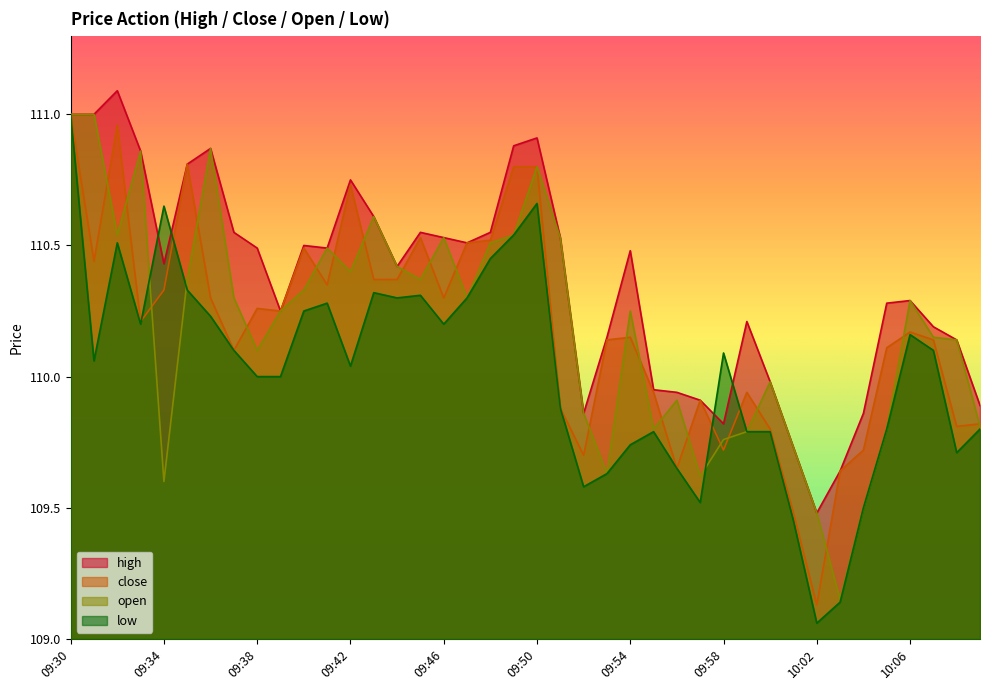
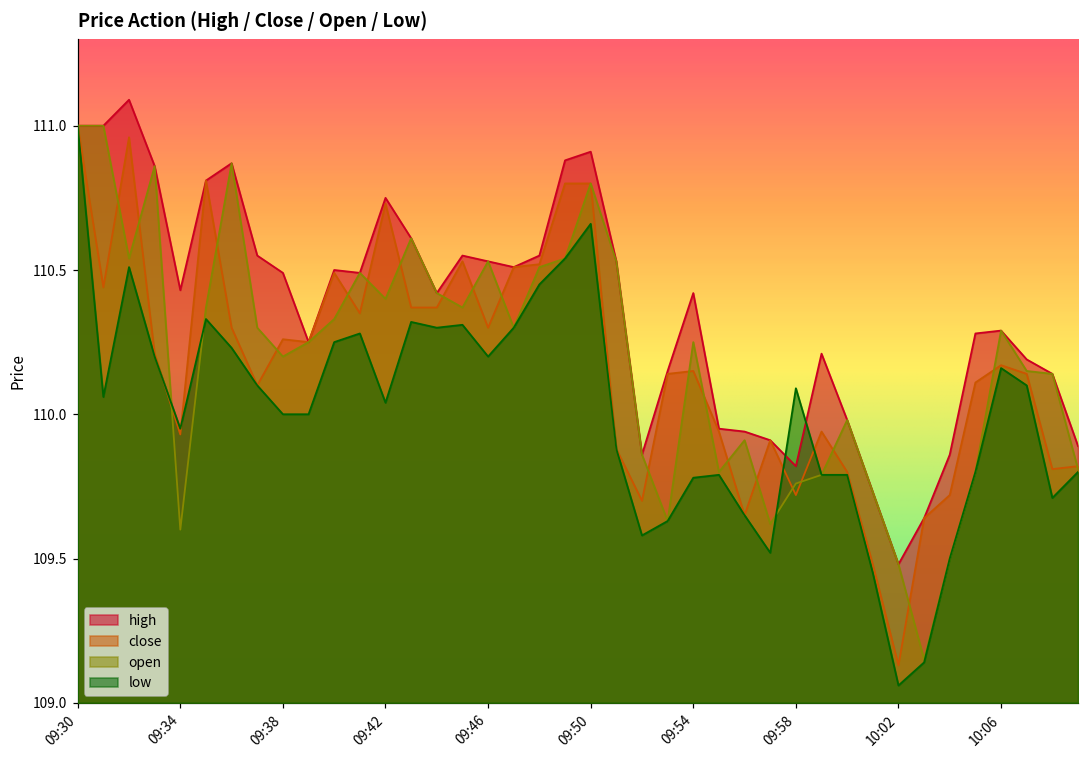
  {
    "high": {
      "09:34": 110.43,
      "09:38": 110.49,
      "09:42": 110.75,
      "09:50": 110.91,
-     "09:54": 110.48,
+     "09:54": 110.42,
      "09:58": 109.82
    },
    "close": {
-     "09:34": 110.33,
+     "09:34": 109.93,
      "09:38": 110.26,
      "09:42": 110.73,
      "09:46": 110.30,
      "09:54": 110.15,
      "09:58": 109.72,
      "10:02": 109.13,
      "10:06": 110.17
    },
    "open": {
      "09:34": 109.6,
-     "09:38": 110.1,
+     "09:38": 110.2,
      "09:42": 110.4,
      "09:54": 110.25,
      "09:58": 109.76
    },
    "low": {
-     "09:34": 110.65,
+     "09:34": 109.95,
      "09:38": 110.00,
      "09:42": 110.04,
      "09:46": 110.20,
      "09:50": 110.66,
-     "09:54": 109.74,
+     "09:54": 109.78,
      "09:58": 110.09,
      "10:02": 109.06,
      "10:06": 110.16
    }
  }
